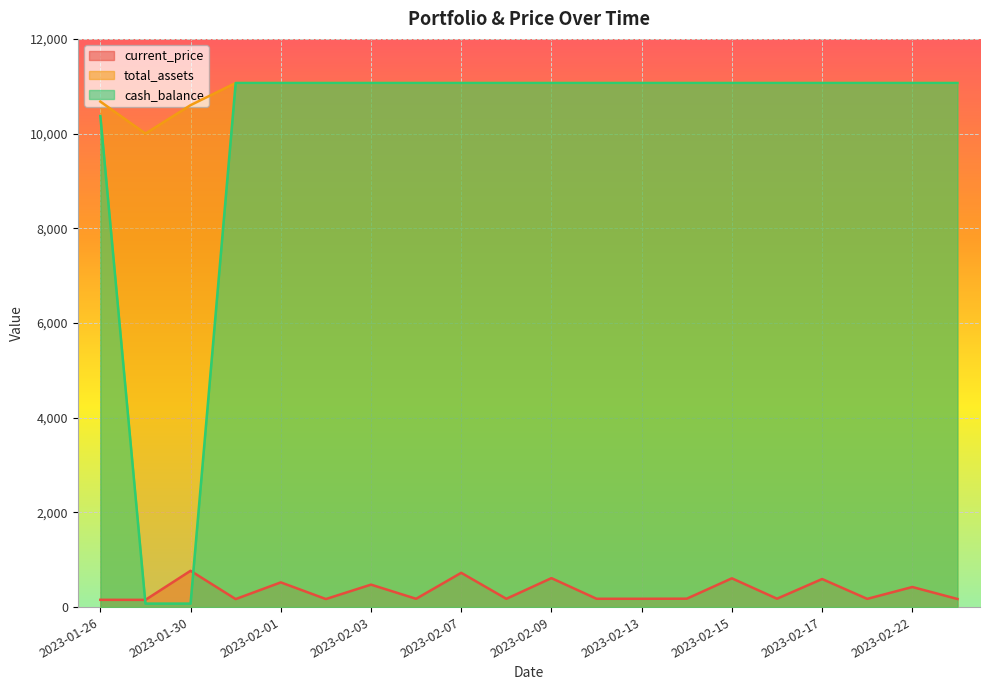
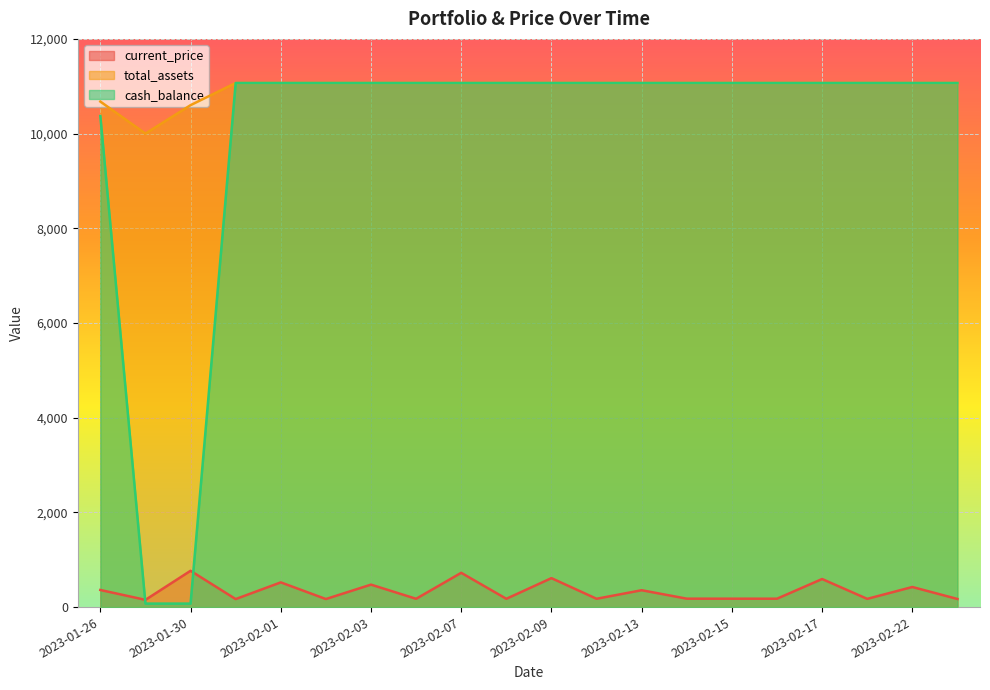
  {
    "current_price": {
-     "2023-01-26": "200",
+     "2023-01-26": "400",
      "2023-01-30": "800",
      "2023-02-01": "500",
      "2023-02-03": "500",
      "2023-02-07": "700",
      "2023-02-09": "600",
-     "2023-02-13": "200",
-     "2023-02-15": "600",
+     "2023-02-13": "400",
+     "2023-02-15": "200",
      "2023-02-17": "600",
      "2023-02-22": "400"
    },
    "cash_balance": {
      "2023-01-26": "10,400",
      "2023-01-30": "100"
    }
  }
